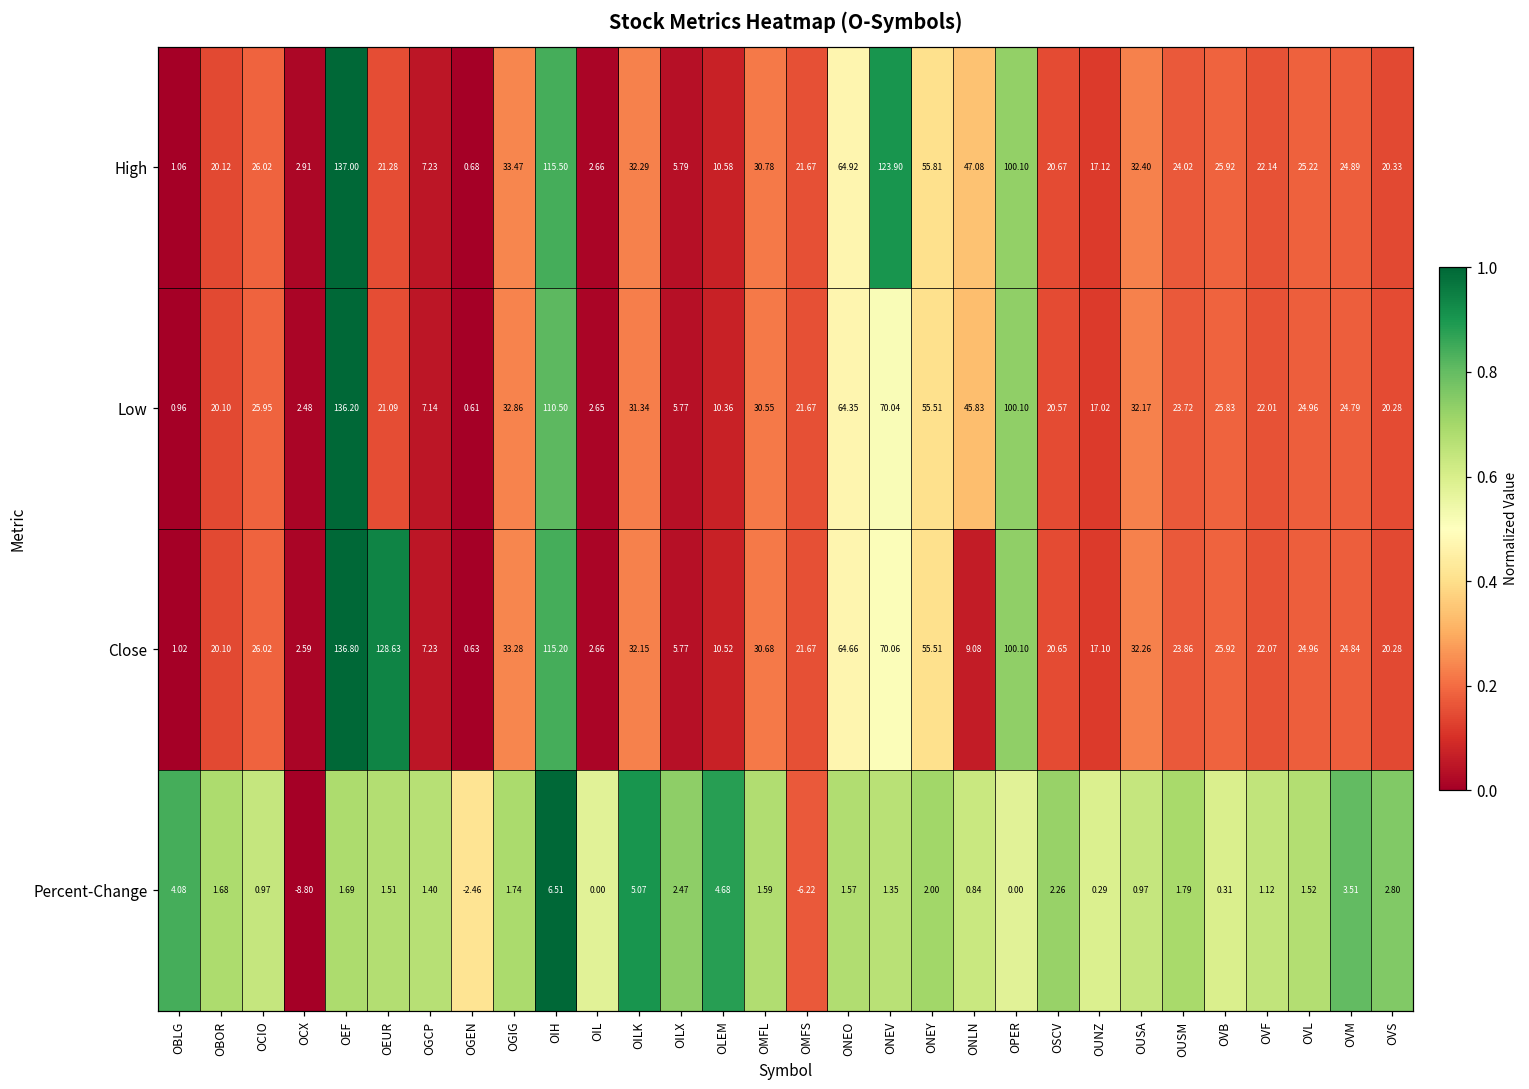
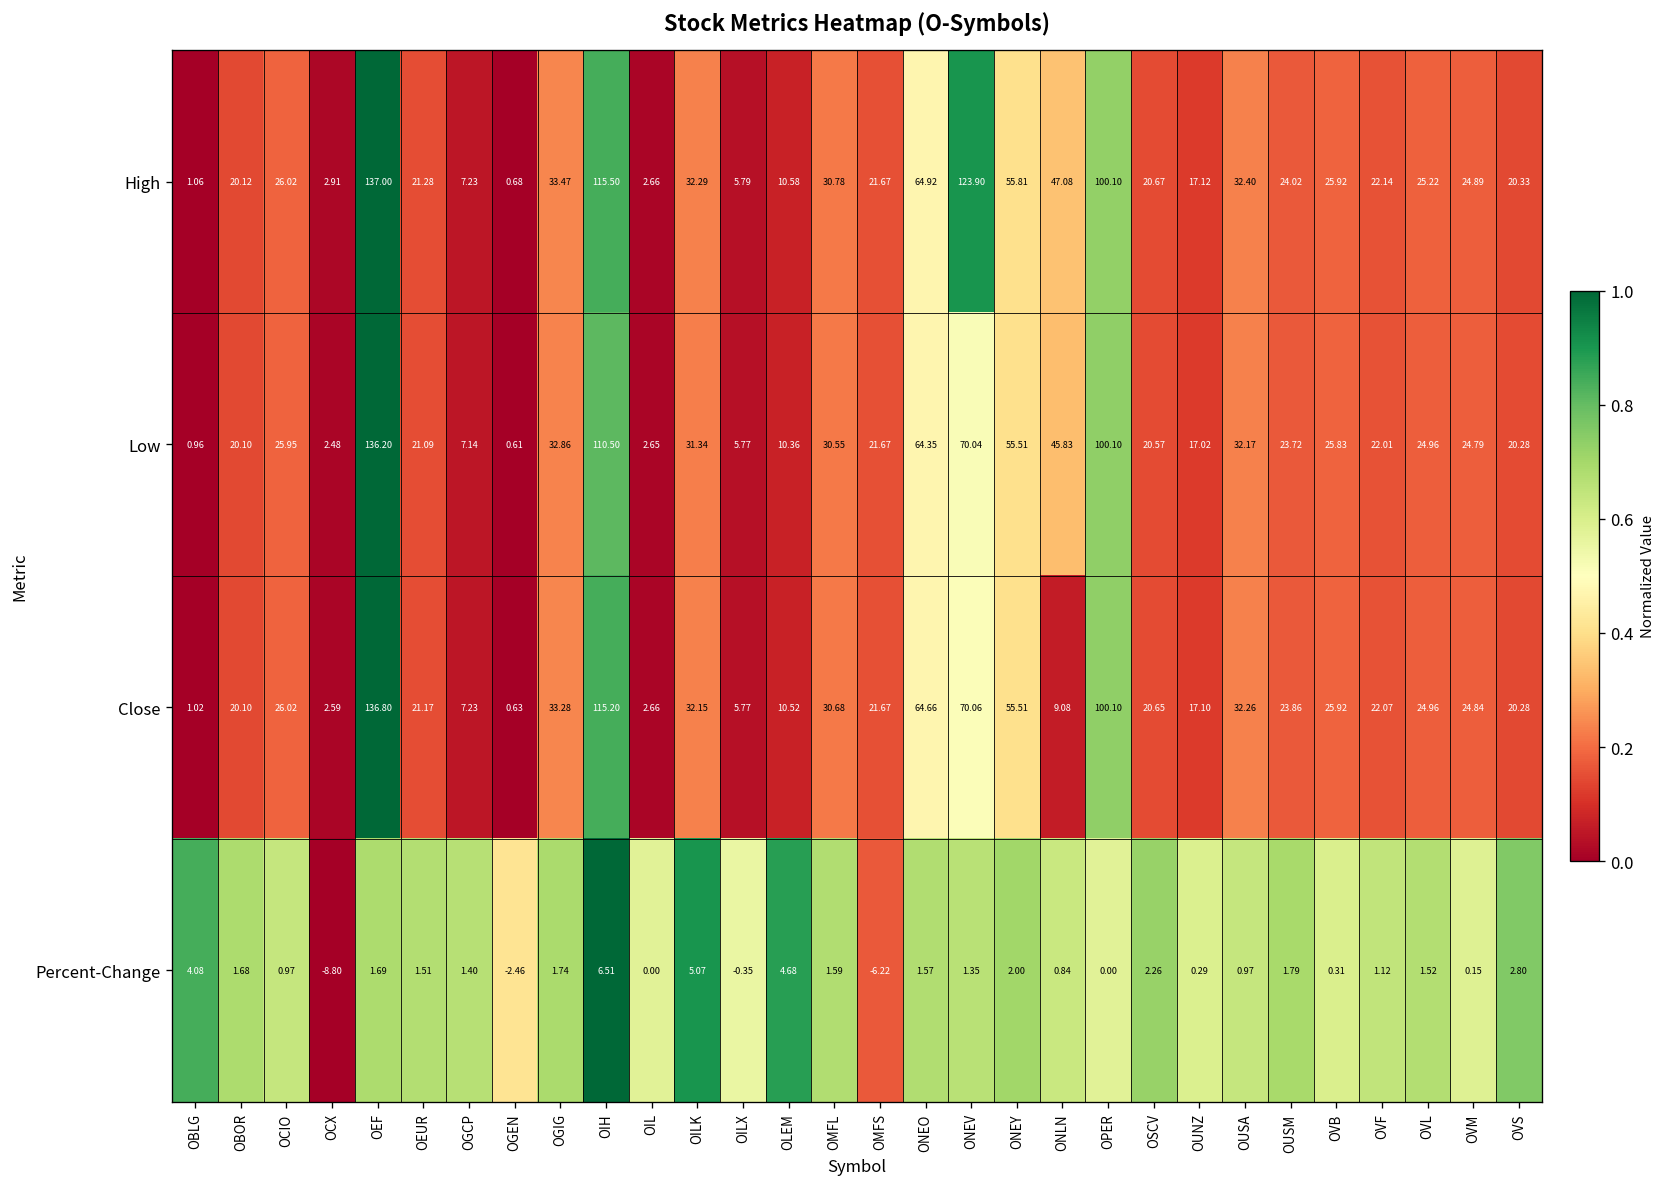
  {
    "High": {
      "OBLG": 1.06,
      "OBOR": 20.12,
      "OCIO": 26.02,
      "OCX": 2.91,
      "OEF": 137.00,
      "OEUR": 21.28,
      "OGCP": 7.23,
      "OGEN": 0.68,
      "OGIG": 33.47,
      "OIH": 115.50,
      "OIL": 2.66,
      "OILK": 32.29,
      "OILX": 5.79,
      "OLEM": 10.58,
      "OMFL": 30.78,
      "OMFS": 21.67,
      "ONEO": 64.92,
      "ONEV": 123.90,
      "ONEY": 55.81,
      "ONLN": 47.08,
      "OPER": 100.10,
      "OSCV": 20.67,
      "OUNZ": 17.12,
      "OUSA": 32.40,
      "OUSM": 24.02,
      "OVB": 25.92,
      "OVF": 22.14,
      "OVL": 25.22,
      "OVM": 24.89,
      "OVS": 20.33
    },
    "Low": {
      "OBLG": 0.96,
      "OBOR": 20.10,
      "OCIO": 25.95,
      "OCX": 2.48,
      "OEF": 136.20,
      "OEUR": 21.09,
      "OGCP": 7.14,
      "OGEN": 0.61,
      "OGIG": 32.86,
      "OIH": 110.50,
      "OIL": 2.65,
      "OILK": 31.34,
      "OILX": 5.77,
      "OLEM": 10.36,
      "OMFL": 30.55,
      "OMFS": 21.67,
      "ONEO": 64.35,
      "ONEV": 70.04,
      "ONEY": 55.51,
      "ONLN": 45.83,
      "OPER": 100.10,
      "OSCV": 20.57,
      "OUNZ": 17.02,
      "OUSA": 32.17,
      "OUSM": 23.72,
      "OVB": 25.83,
      "OVF": 22.01,
      "OVL": 24.96,
      "OVM": 24.79,
      "OVS": 20.28
    },
    "Close": {
      "OBLG": 1.02,
      "OBOR": 20.10,
      "OCIO": 26.02,
      "OCX": 2.59,
      "OEF": 136.80,
-     "OEUR": 128.63,
+     "OEUR": 21.17,
      "OGCP": 7.23,
      "OGEN": 0.63,
      "OGIG": 33.28,
      "OIH": 115.20,
      "OIL": 2.66,
      "OILK": 32.15,
      "OILX": 5.77,
      "OLEM": 10.52,
      "OMFL": 30.68,
      "OMFS": 21.67,
      "ONEO": 64.66,
      "ONEV": 70.06,
      "ONEY": 55.51,
      "ONLN": 9.08,
      "OPER": 100.10,
      "OSCV": 20.65,
      "OUNZ": 17.10,
      "OUSA": 32.26,
      "OUSM": 23.86,
      "OVB": 25.92,
      "OVF": 22.07,
      "OVL": 24.96,
      "OVM": 24.84,
      "OVS": 20.28
    },
    "Percent-Change": {
      "OBLG": 4.08,
      "OBOR": 1.68,
      "OCIO": 0.97,
      "OCX": -8.80,
      "OEF": 1.69,
      "OEUR": 1.51,
      "OGCP": 1.40,
      "OGEN": -2.46,
      "OGIG": 1.74,
      "OIH": 6.51,
      "OIL": 0.00,
      "OILK": 5.07,
-     "OILX": 2.47,
+     "OILX": -0.35,
      "OLEM": 4.68,
      "OMFL": 1.59,
      "OMFS": -6.22,
      "ONEO": 1.57,
      "ONEV": 1.35,
      "ONEY": 2.00,
      "ONLN": 0.84,
      "OPER": 0.00,
      "OSCV": 2.26,
      "OUNZ": 0.29,
      "OUSA": 0.97,
      "OUSM": 1.79,
      "OVB": 0.31,
      "OVF": 1.12,
      "OVL": 1.52,
-     "OVM": 3.51,
+     "OVM": 0.15,
      "OVS": 2.80
    }
  }
